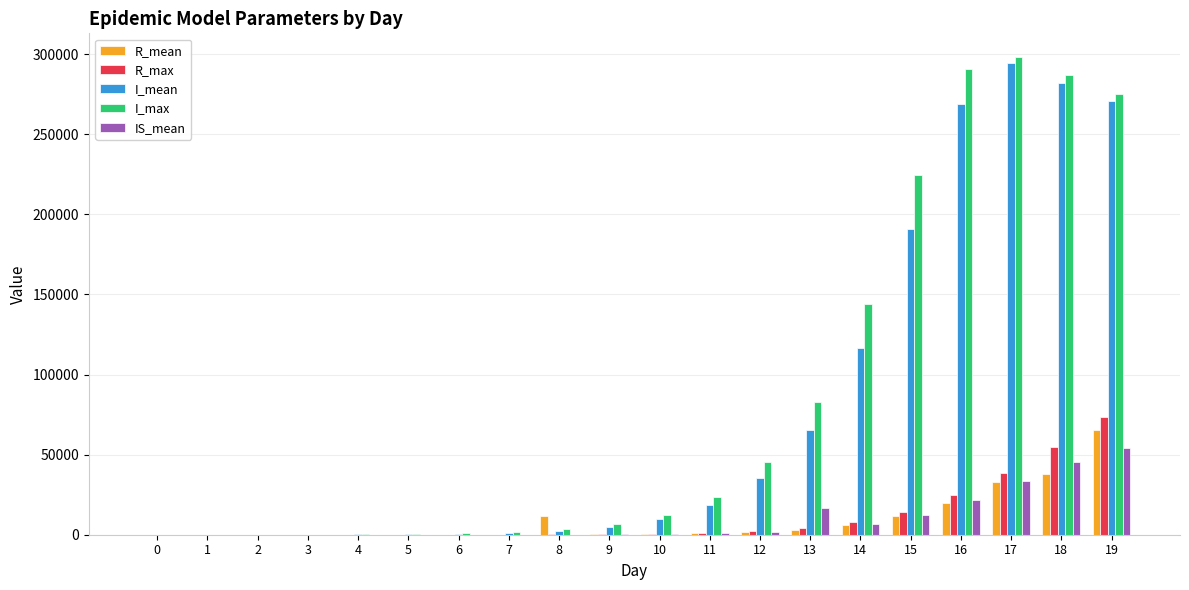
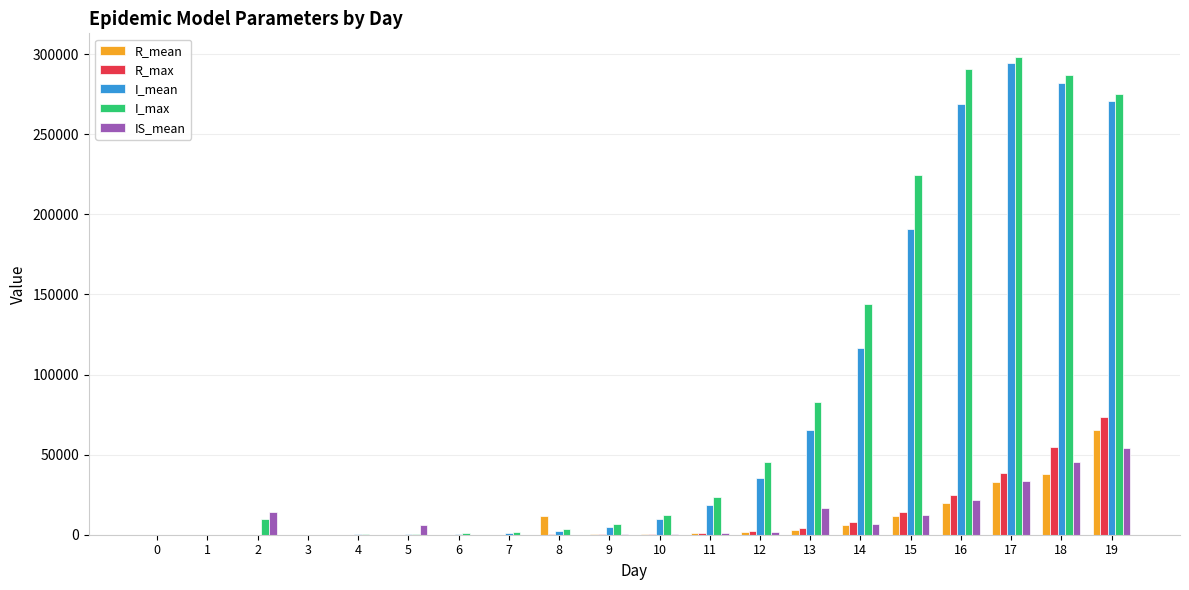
  {
    "R_mean": {
      "0": 0,
      "8": 12000,
      "12": 2000,
      "13": 3000,
      "14": 6000,
      "15": 11000,
      "16": 20000,
      "17": 33000,
      "18": 38000,
      "19": 66000
    },
    "R_max": {
      "0": 0,
      "12": 2000,
      "13": 4000,
      "14": 8000,
      "15": 14000,
      "16": 25000,
      "17": 39000,
      "18": 55000,
      "19": 73000
    },
    "I_mean": {
      "8": 3000,
      "9": 5000,
      "10": 10000,
      "11": 18000,
      "12": 35000,
      "13": 65000,
      "14": 117000,
      "15": 191000,
      "16": 269000,
      "17": 294000,
      "18": 282000,
      "19": 271000
    },
    "I_max": {
-     "2": 0,
+     "2": 10000,
      "7": 2000,
      "8": 3000,
      "9": 6000,
      "10": 12000,
      "11": 24000,
      "12": 45000,
      "13": 83000,
      "14": 144000,
      "15": 225000,
      "16": 291000,
      "17": 298000,
      "18": 287000,
      "19": 275000
    },
    "IS_mean": {
      "0": 0,
-     "2": 0,
-     "5": 0,
+     "2": 14000,
+     "5": 6000,
      "12": 2000,
      "13": 17000,
      "14": 7000,
      "15": 12000,
      "16": 22000,
      "17": 34000,
      "18": 46000,
      "19": 54000
    }
  }
